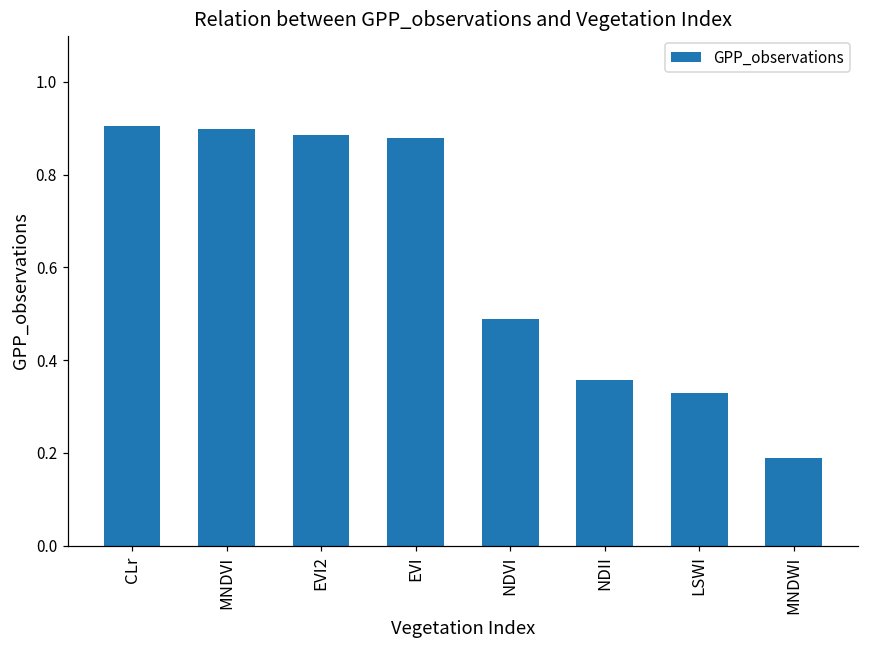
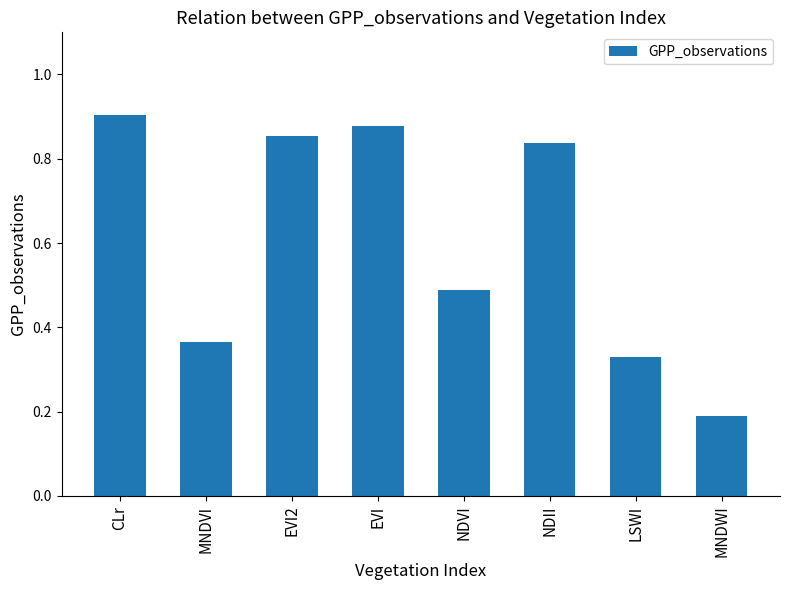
  {
    "CLr": 0.90,
-   "MNDVI": 0.90,
-   "EVI2": 0.88,
+   "MNDVI": 0.36,
+   "EVI2": 0.85,
    "EVI": 0.88,
    "NDVI": 0.49,
-   "NDII": 0.36,
+   "NDII": 0.84,
    "LSWI": 0.33,
    "MNDWI": 0.19
  }
